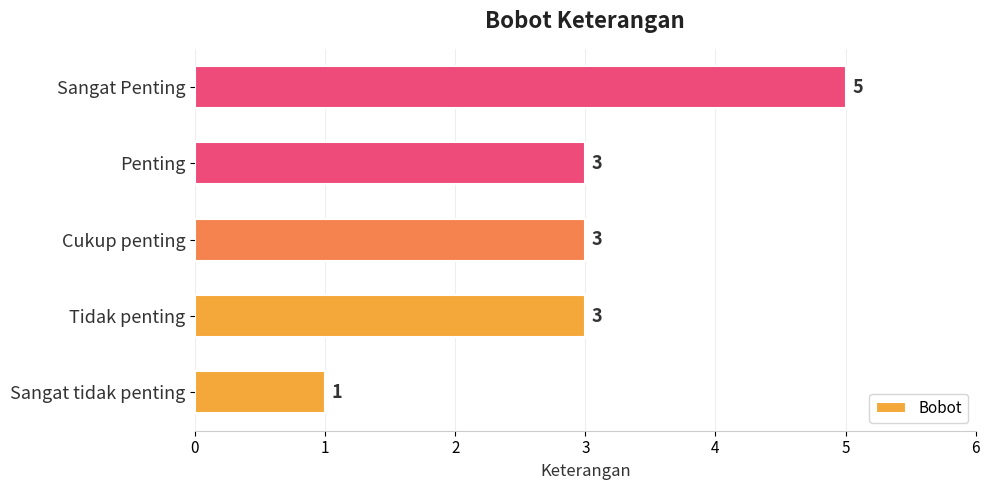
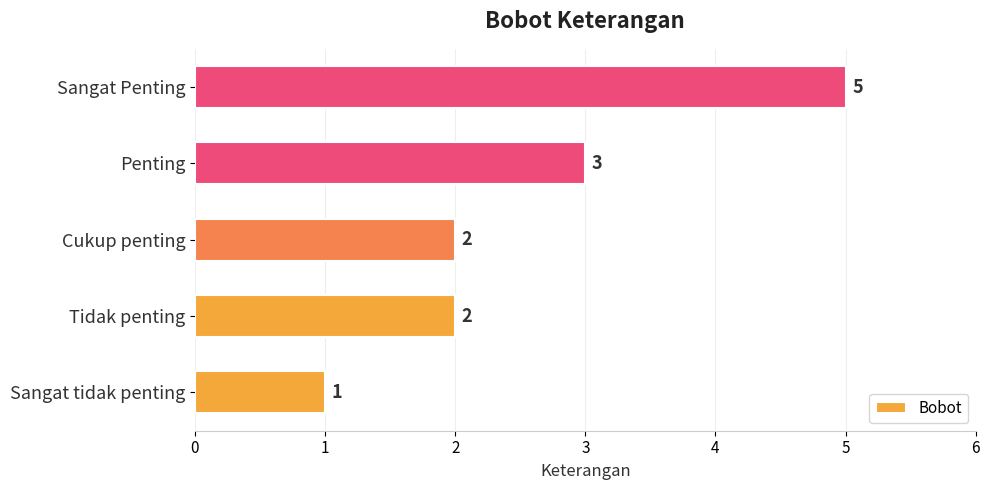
  {
    "Sangat Penting": 5,
    "Penting": 3,
-   "Cukup penting": 3,
-   "Tidak penting": 3,
+   "Cukup penting": 2,
+   "Tidak penting": 2,
    "Sangat tidak penting": 1
  }
